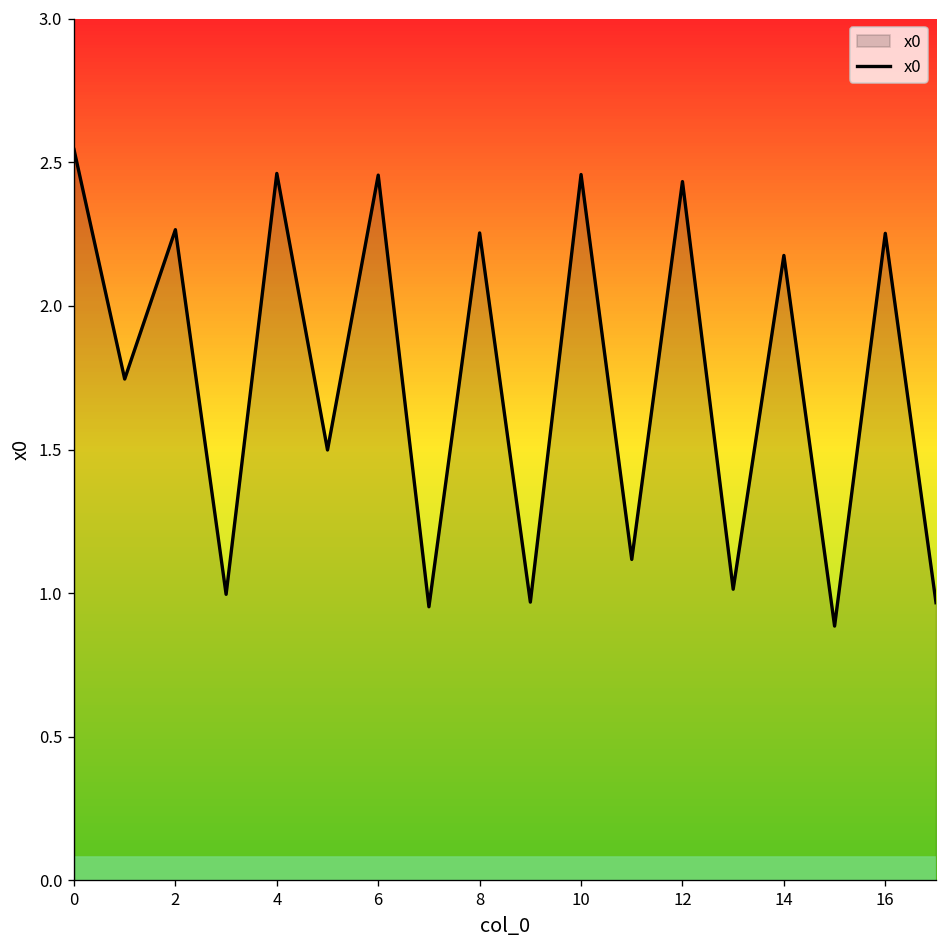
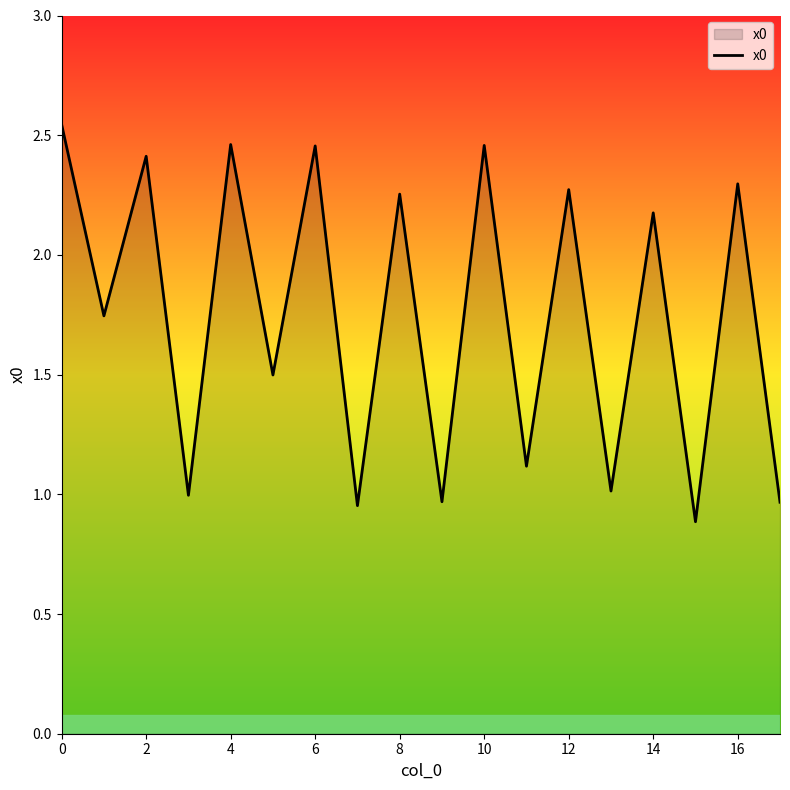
  {
    "0": 2.54,
-   "2": 2.27,
+   "2": 2.41,
    "4": 2.46,
    "6": 2.46,
    "8": 2.25,
    "10": 2.46,
-   "12": 2.43,
+   "12": 2.27,
    "14": 2.18,
-   "16": 2.25
+   "16": 2.30
  }
